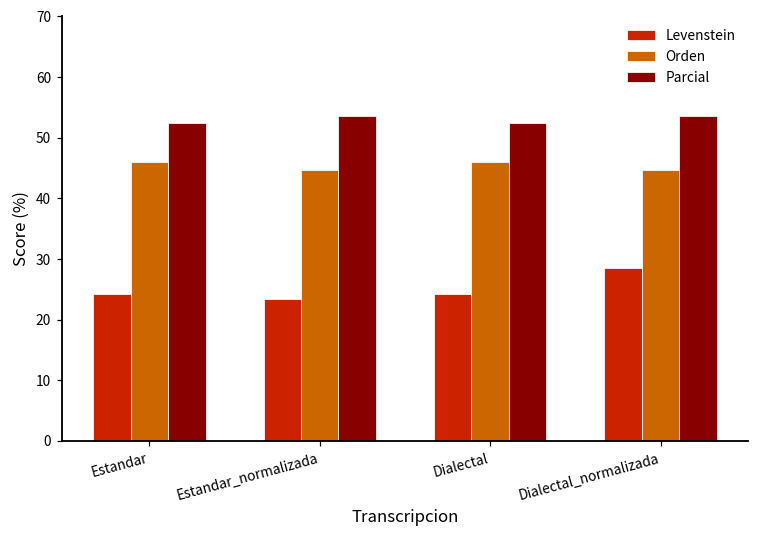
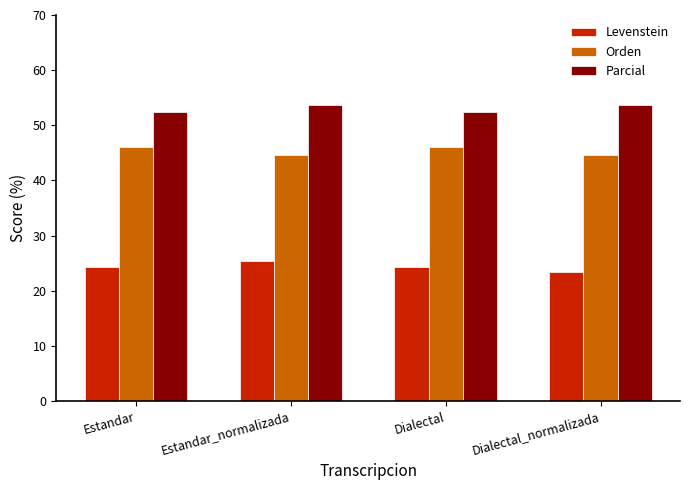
  {
    "Levenstein": {
      "Estandar": 24,
-     "Estandar_normalizada": 23,
+     "Estandar_normalizada": 25,
      "Dialectal": 24,
-     "Dialectal_normalizada": 29
+     "Dialectal_normalizada": 23
    },
    "Orden": {
      "Estandar": 46,
      "Estandar_normalizada": 45,
      "Dialectal": 46,
      "Dialectal_normalizada": 45
    },
    "Parcial": {
      "Estandar": 52,
      "Estandar_normalizada": 54,
      "Dialectal": 52,
      "Dialectal_normalizada": 54
    }
  }
